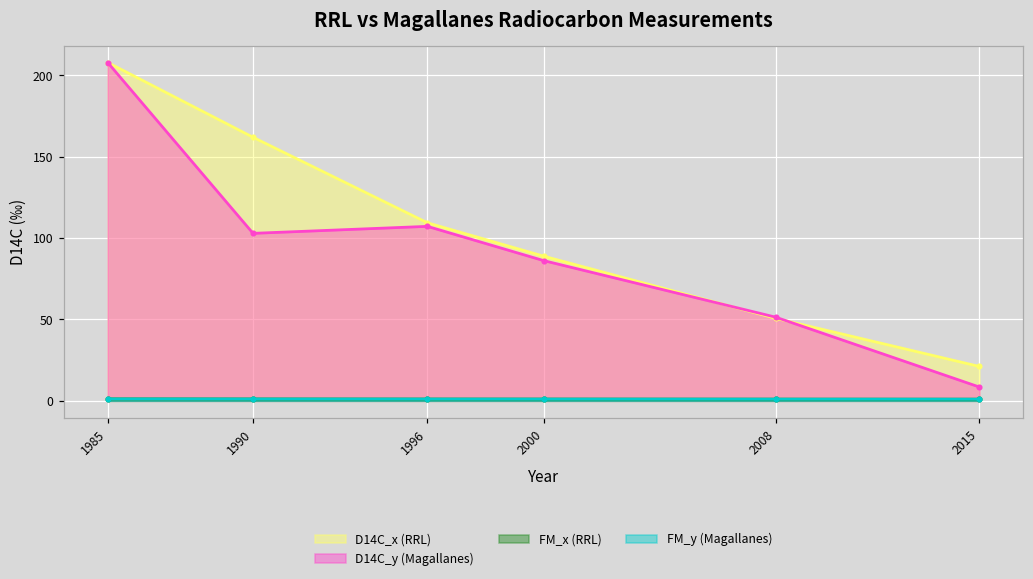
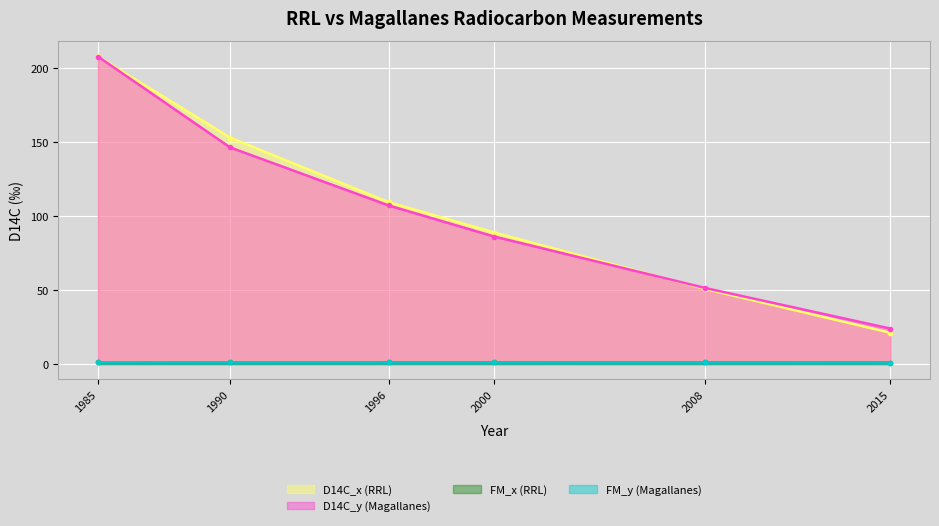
  {
    "D14C_x (RRL)": {
-     "1990": 162,
+     "1990": 153,
      "1996": 109,
      "2000": 89,
      "2015": 21
    },
    "D14C_y (Magallanes)": {
-     "1990": 103,
+     "1990": 146,
      "1996": 107,
      "2000": 86,
-     "2015": 8
+     "2015": 24
    },
    "FM_y (Magallanes)": {
      "1985": 1,
      "1990": 1,
      "1996": 1,
      "2000": 1,
      "2008": 1,
      "2015": 1
    }
  }
